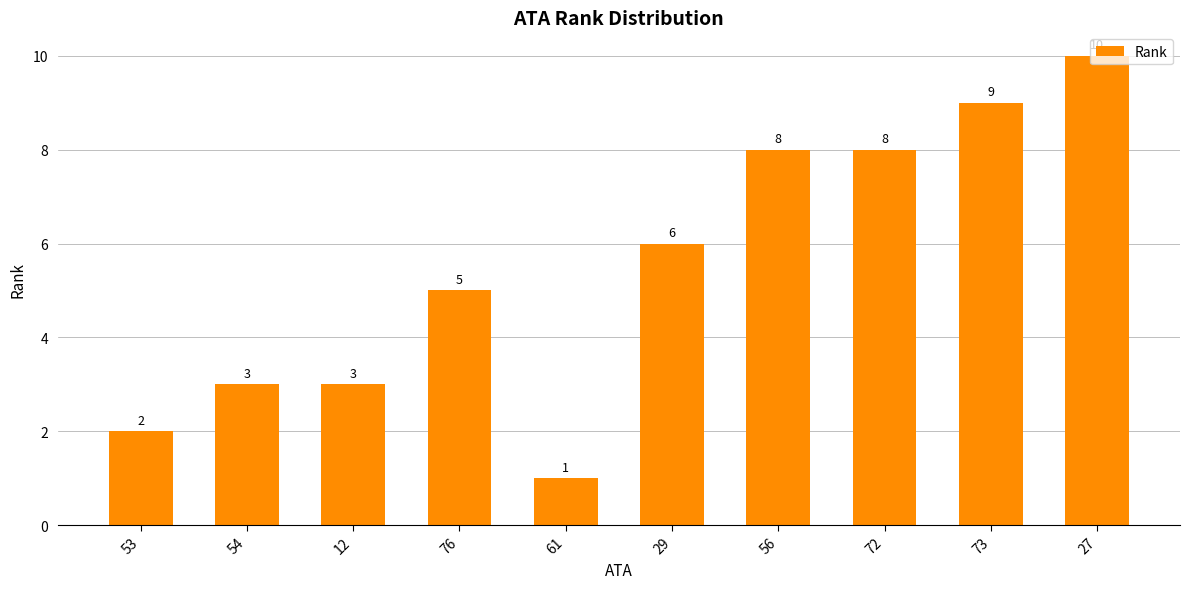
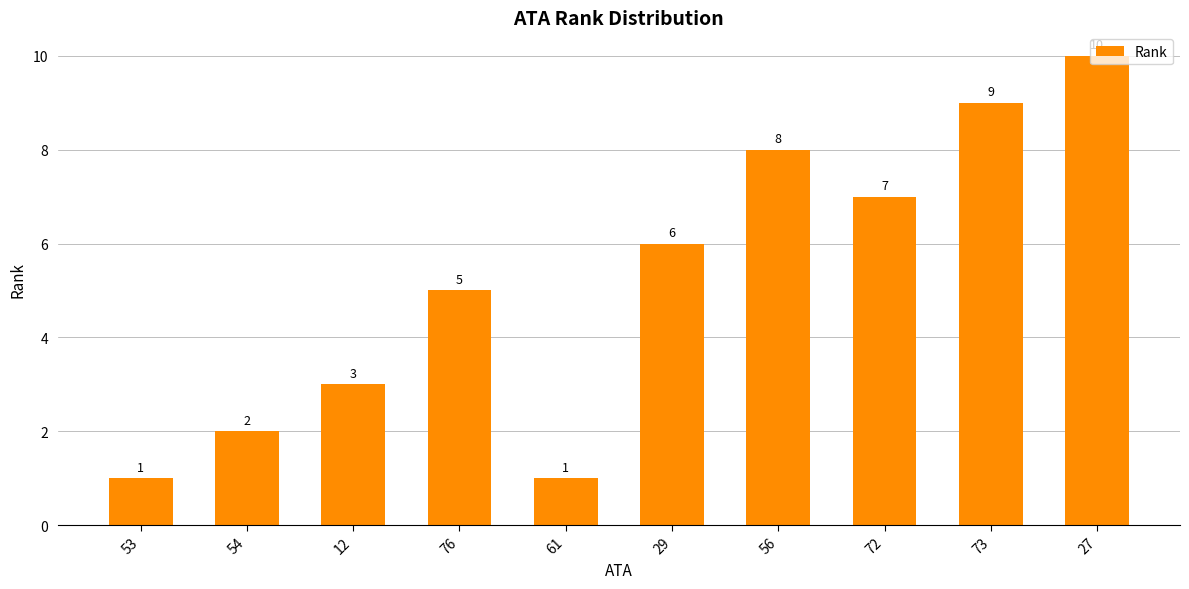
  {
-   "53": 2,
-   "54": 3,
+   "53": 1,
+   "54": 2,
    "12": 3,
    "76": 5,
    "61": 1,
    "29": 6,
    "56": 8,
-   "72": 8,
+   "72": 7,
    "73": 9
  }
